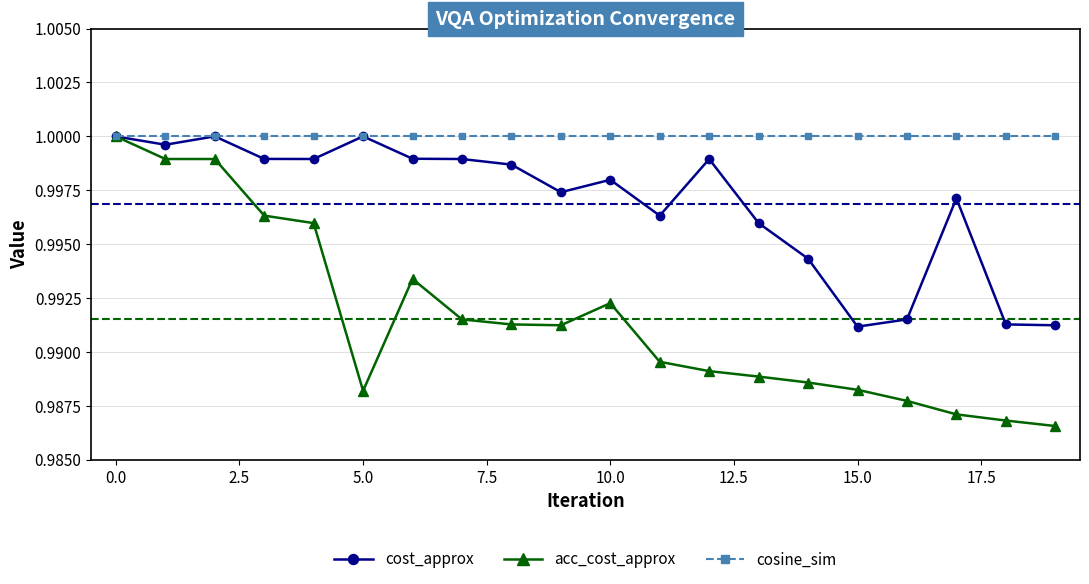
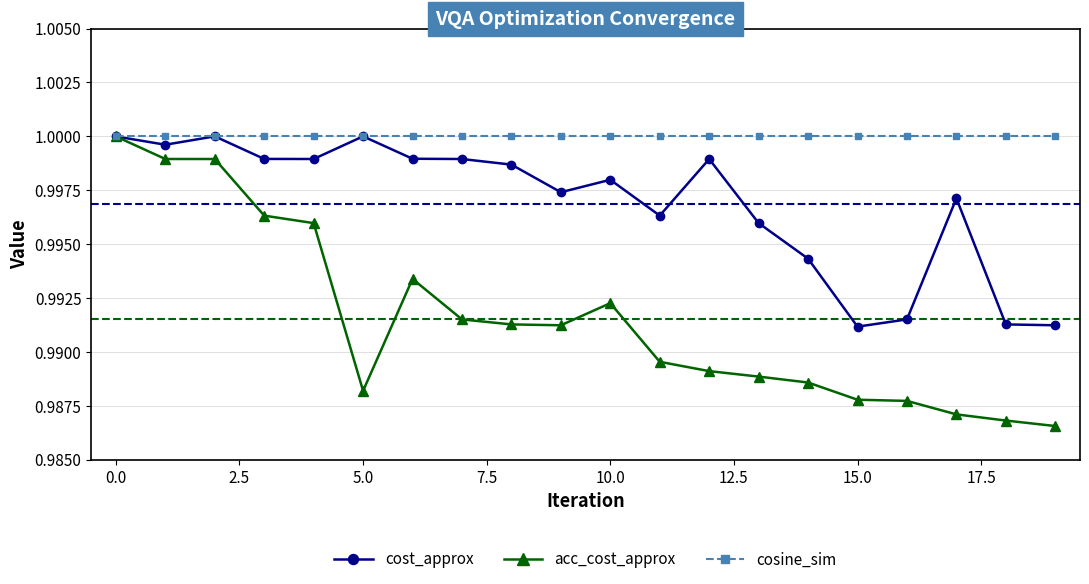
  {
    "cost_approx": {
      "10.0": 0.9980,
      "15.0": 0.9912
    },
    "acc_cost_approx": {
      "5.0": 0.9882,
      "10.0": 0.9923,
-     "15.0": 0.9882
+     "15.0": 0.9878
    },
    "cosine_sim": {
      "10.0": 1.0000,
      "15.0": 1.0000
    }
  }
